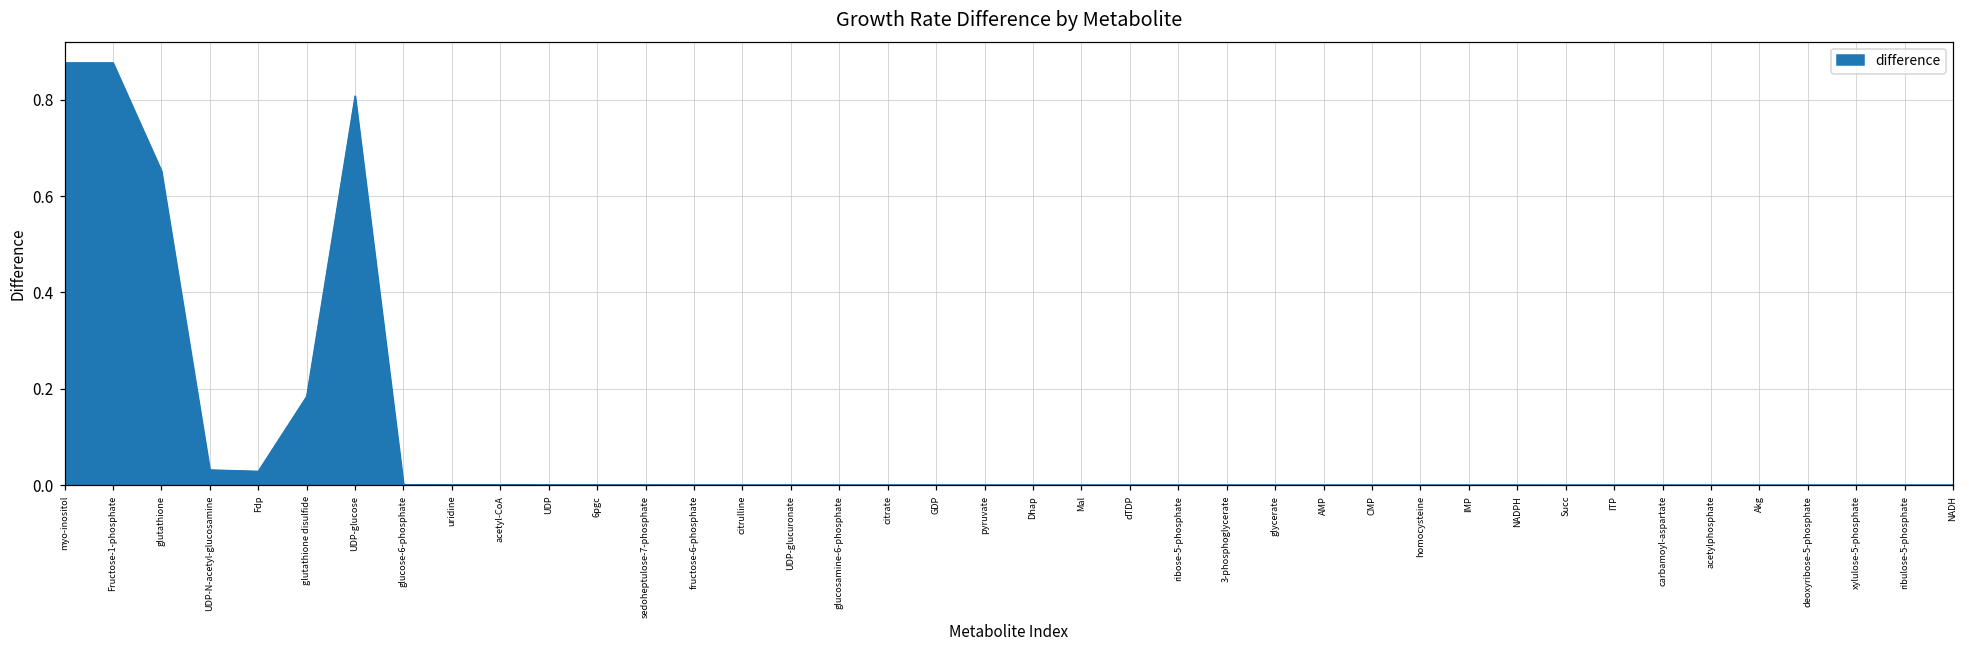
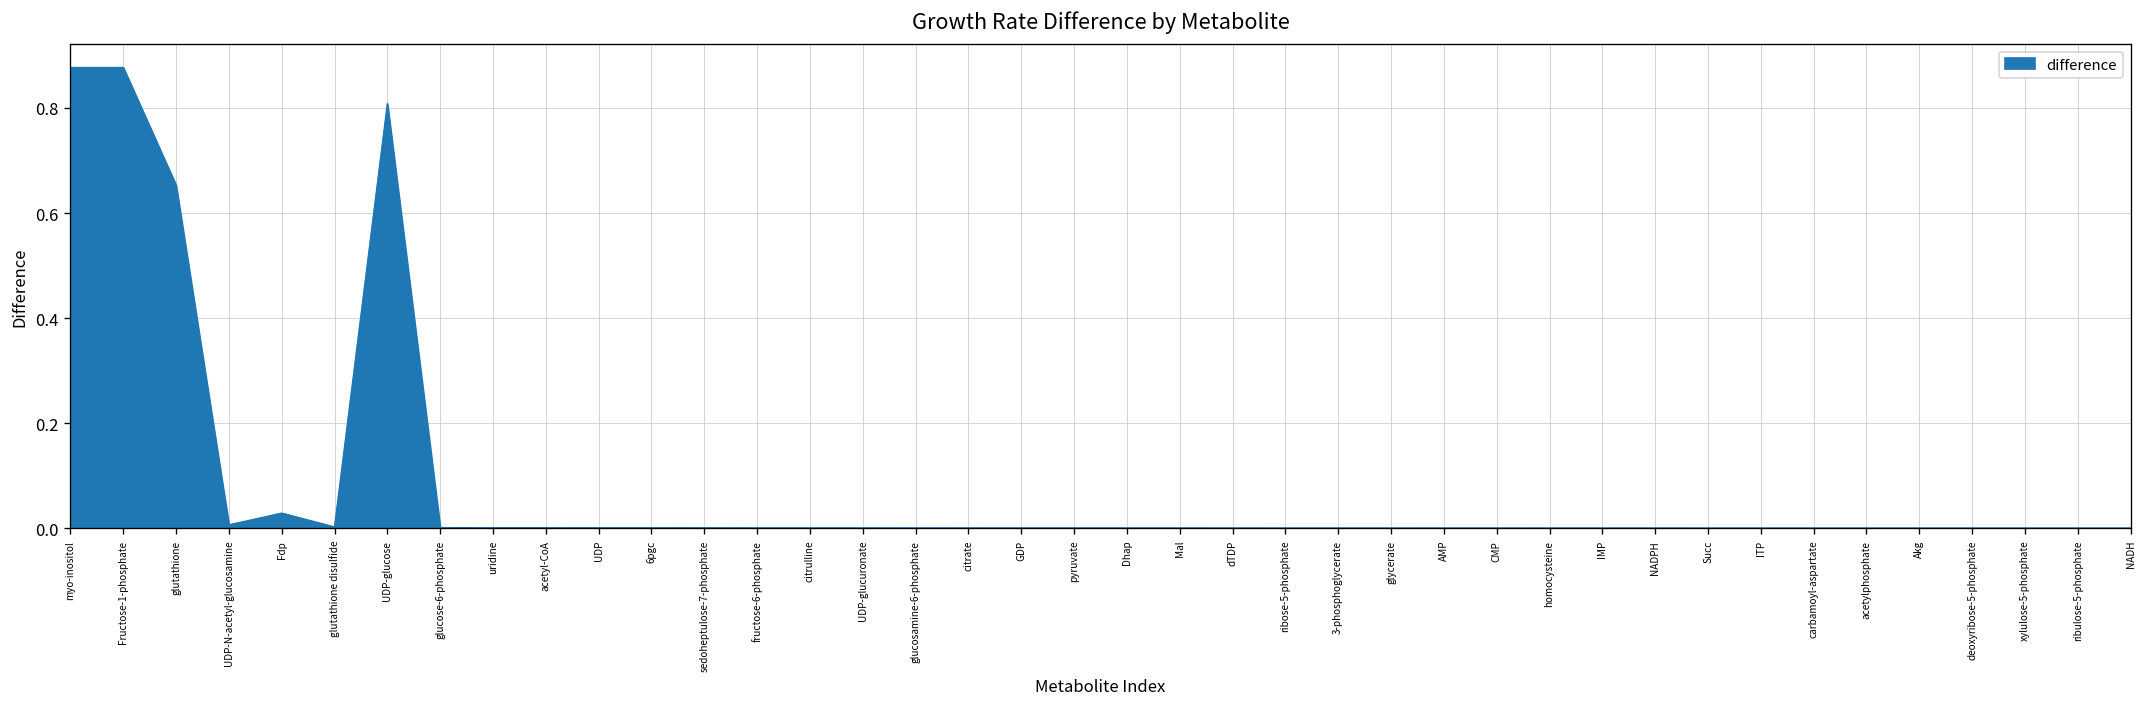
  {
    "myo-inositol": 0.88,
    "Fructose-1-phosphate": 0.88,
    "glutathione": 0.65,
-   "UDP-N-acetyl-glucosamine": 0.03,
+   "UDP-N-acetyl-glucosamine": 0.01,
    "Fdp": 0.03,
-   "glutathione disulfide": 0.18,
+   "glutathione disulfide": 0.00,
    "UDP-glucose": 0.81,
    "glucose-6-phosphate": 0.00,
    "uridine": 0.00,
    "acetyl-CoA": 0.00,
    "UDP": 0.00,
    "6pgc": 0.00,
    "sedoheptulose-7-phosphate": 0.00,
    "fructose-6-phosphate": 0.00,
    "citrulline": 0.00,
    "UDP-glucuronate": 0.00,
    "glucosamine-6-phosphate": 0.00,
    "citrate": 0.00,
    "GDP": 0.00,
    "pyruvate": 0.00,
    "Dhap": 0.00,
    "Mal": 0.00,
    "dTDP": 0.00,
    "ribose-5-phosphate": 0.00,
    "3-phosphoglycerate": 0.00,
    "glycerate": 0.00,
    "AMP": 0.00,
    "CMP": 0.00,
    "homocysteine": 0.00,
    "IMP": 0.00,
    "NADPH": 0.00,
    "Succ": 0.00,
    "ITP": 0.00,
    "carbamoyl-aspartate": 0.00,
    "acetylphosphate": 0.00,
    "Akg": 0.00,
    "deoxyribose-5-phosphate": 0.00,
    "xylulose-5-phosphate": 0.00,
    "ribulose-5-phosphate": 0.00,
    "NADH": 0.00
  }
